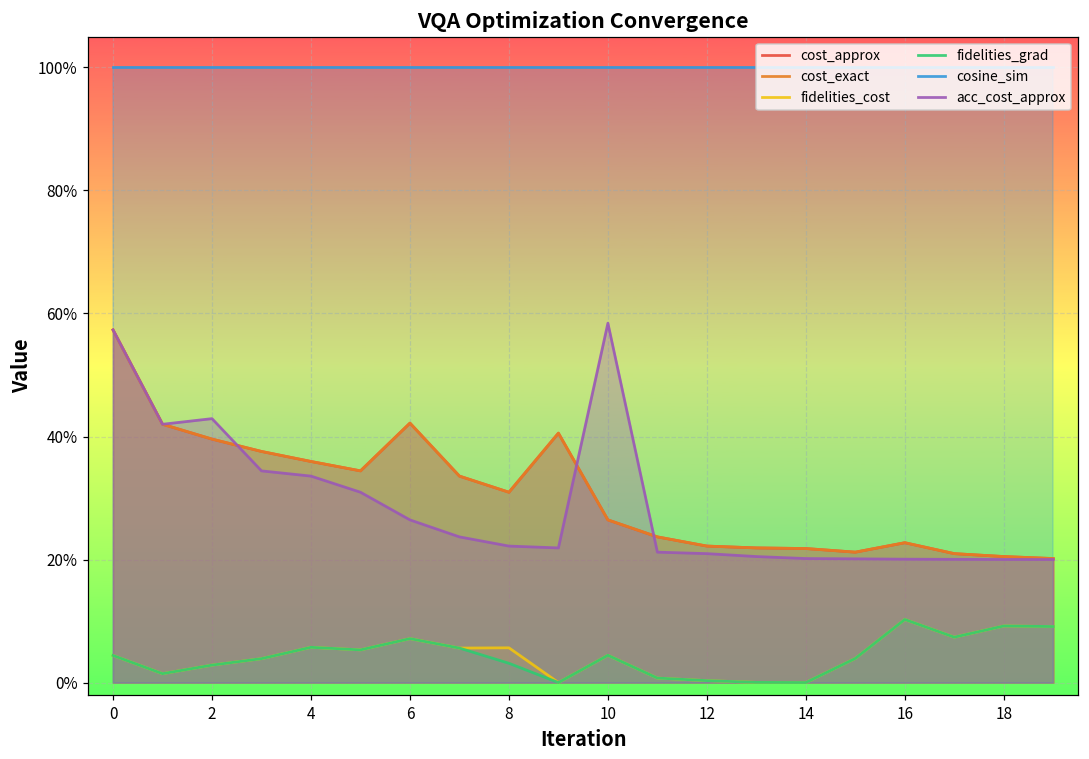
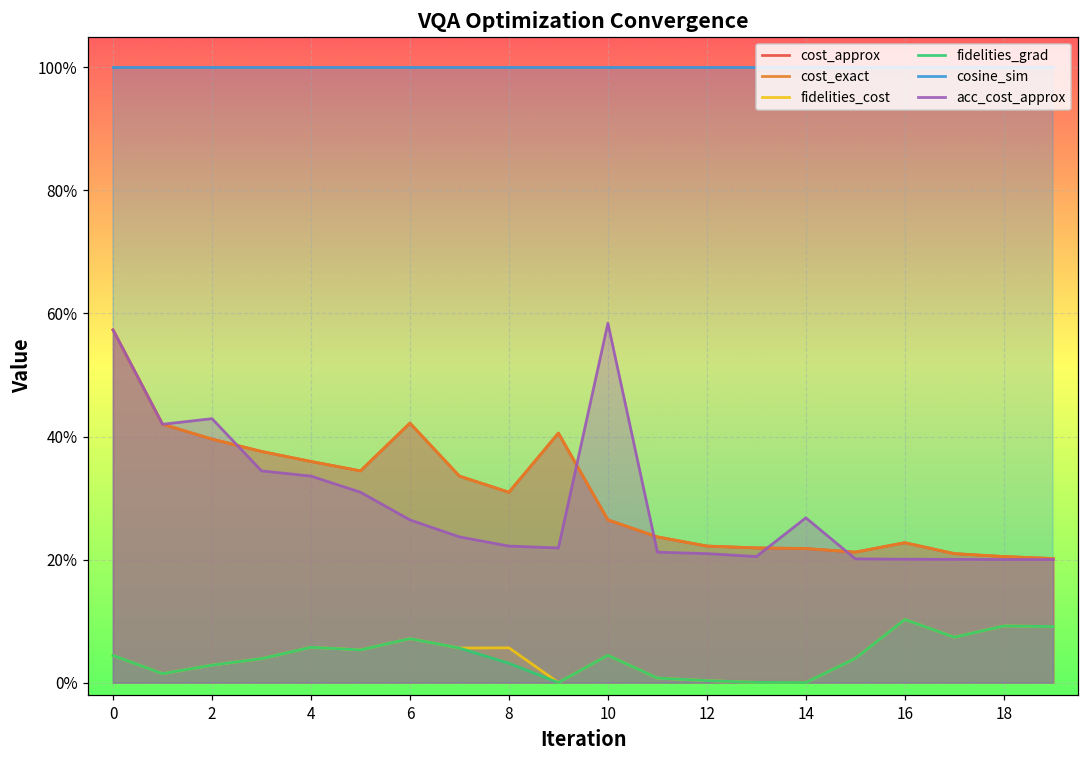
  {
    "cost_exact": {
      "2": "40%",
      "4": "36%",
      "6": "42%",
      "8": "31%",
      "10": "26%",
      "12": "22%",
      "14": "22%",
      "16": "23%",
      "18": "20%"
    },
    "fidelities_cost": {
      "8": "6%"
    },
    "fidelities_grad": {
      "8": "3%"
    },
    "cosine_sim": {
      "0": "100%",
      "2": "100%",
      "4": "100%",
      "6": "100%",
      "8": "100%",
      "10": "100%",
      "12": "100%"
    },
    "acc_cost_approx": {
      "2": "43%",
      "4": "34%",
      "6": "26%",
      "8": "22%",
      "10": "58%",
      "12": "21%",
-     "14": "20%",
+     "14": "27%",
      "16": "20%",
      "18": "20%"
    }
  }
